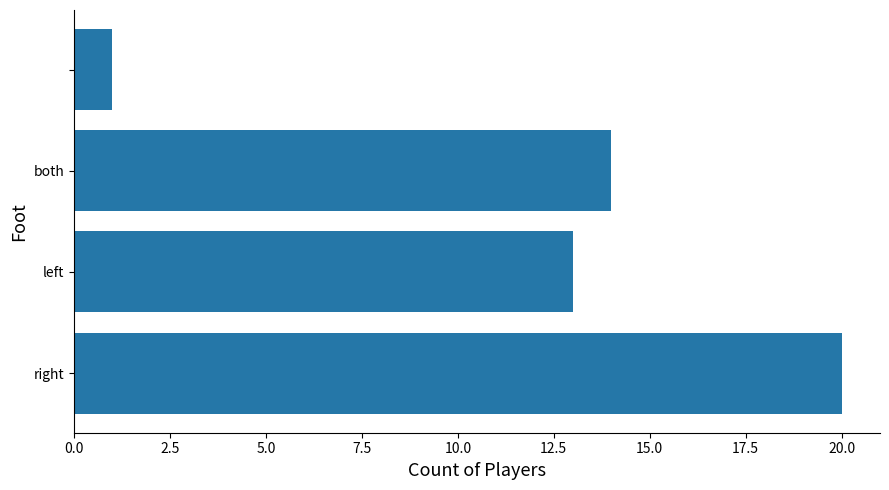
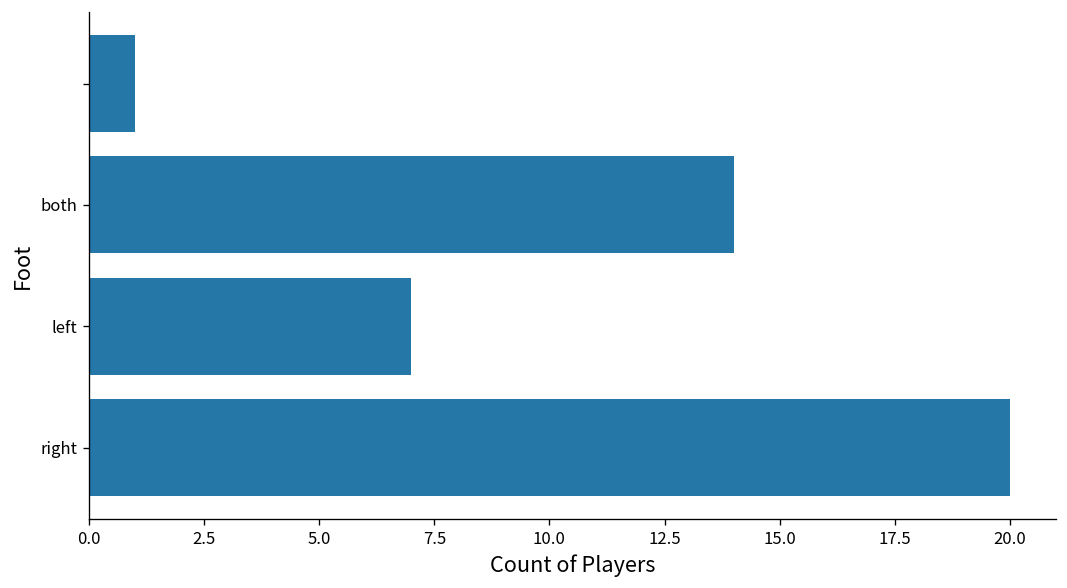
  {
    "both": 14,
-   "left": 13,
+   "left": 7,
    "right": 20
  }
